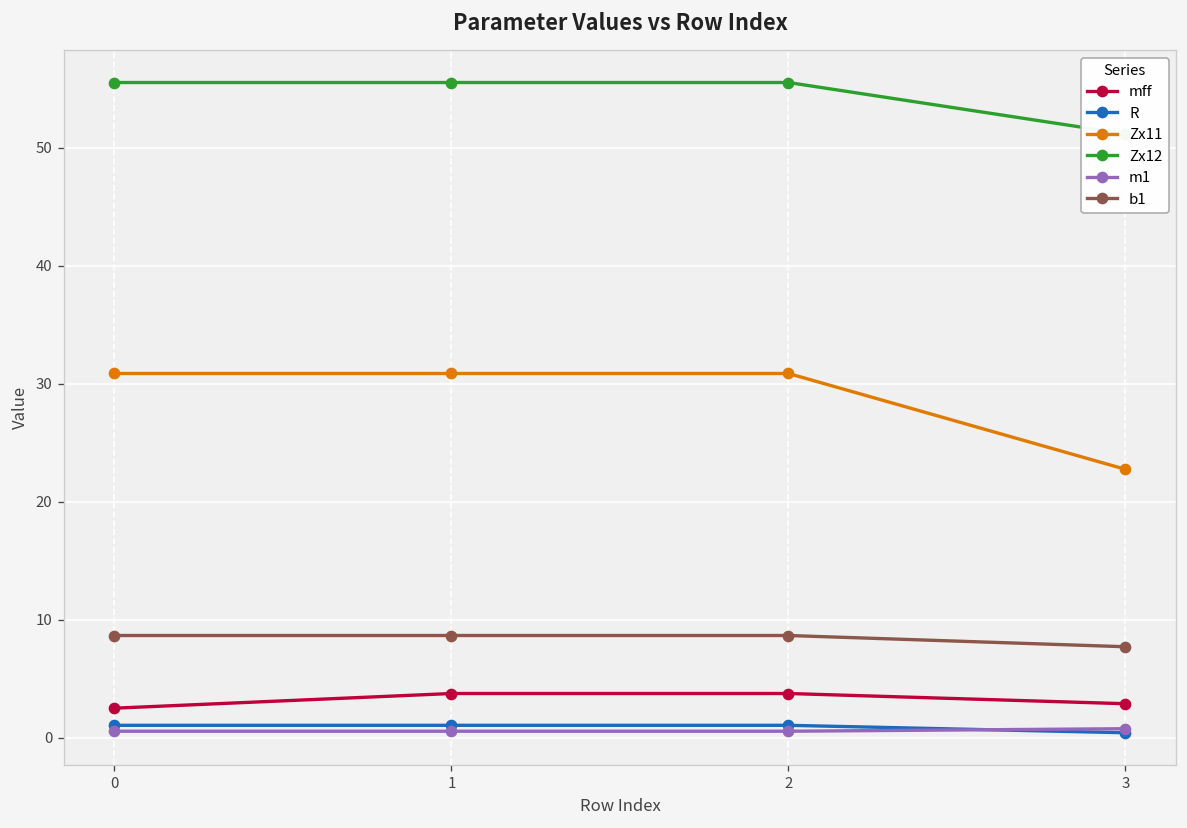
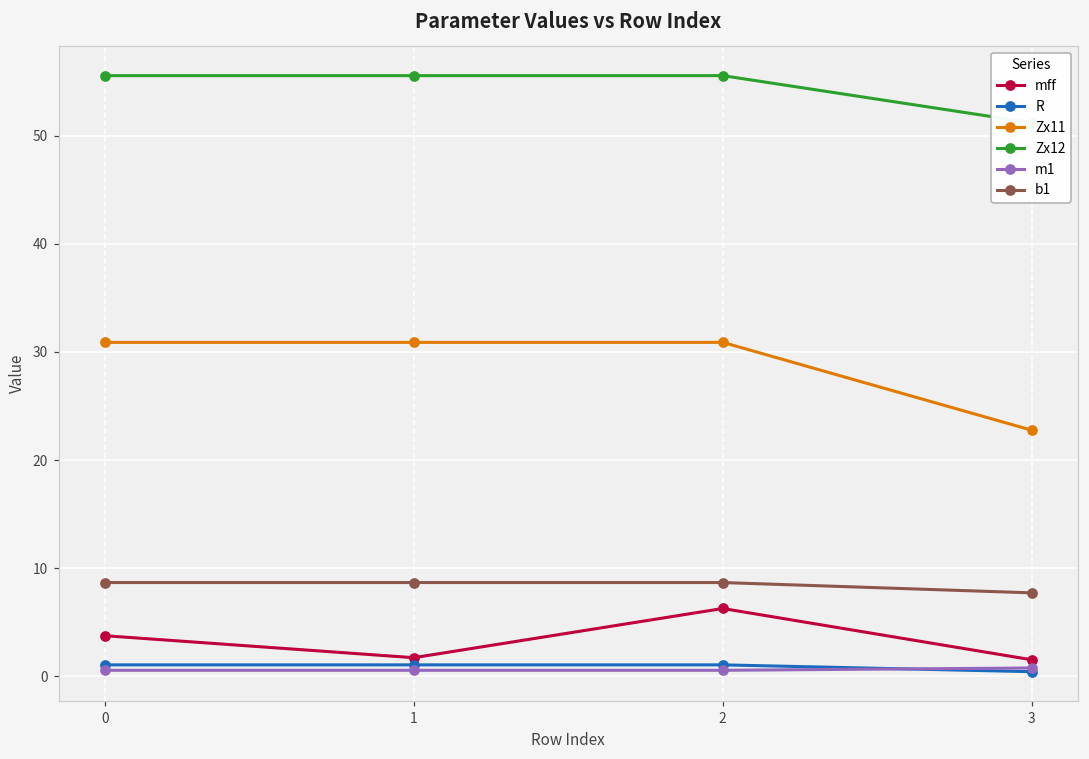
  {
    "mff": {
-     "0": 3,
-     "1": 4,
-     "2": 4,
-     "3": 3
+     "0": 4,
+     "1": 2,
+     "2": 6,
+     "3": 2
    },
    "R": {
      "0": 1,
      "1": 1,
      "2": 1,
      "3": 0
    },
    "Zx11": {
      "0": 31,
      "1": 31,
      "2": 31,
      "3": 23
    },
    "Zx12": {
      "0": 56,
      "1": 56,
      "2": 56
    },
    "m1": {
      "0": 1,
      "1": 1,
      "2": 1,
      "3": 1
    },
    "b1": {
      "0": 9,
      "1": 9,
      "2": 9,
      "3": 8
    }
  }
